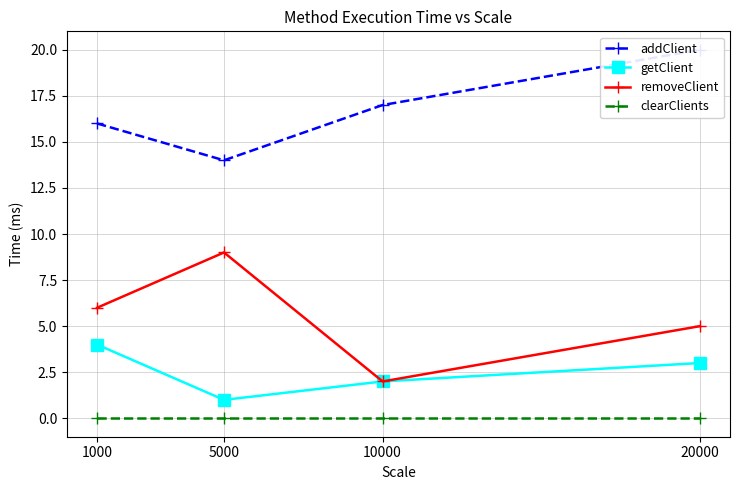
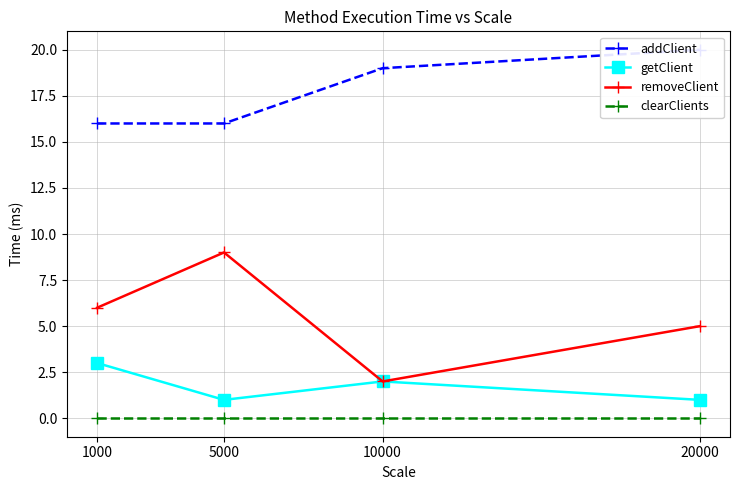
  {
    "addClient": {
      "1000": 16,
-     "5000": 14,
-     "10000": 17
+     "5000": 16,
+     "10000": 19
    },
    "getClient": {
-     "1000": 4,
+     "1000": 3,
      "5000": 1,
-     "20000": 3
+     "20000": 1
    },
    "removeClient": {
      "1000": 6,
      "5000": 9,
      "20000": 5
    },
    "clearClients": {
      "1000": 0,
      "5000": 0,
      "10000": 0,
      "20000": 0
    }
  }
